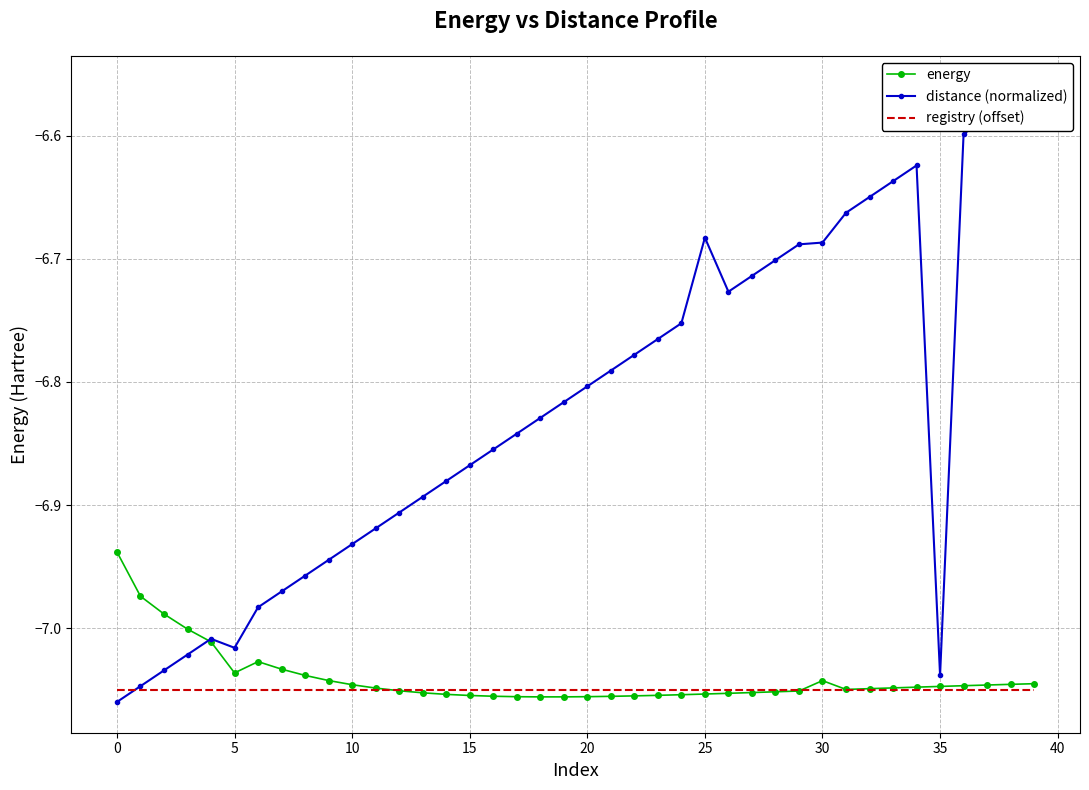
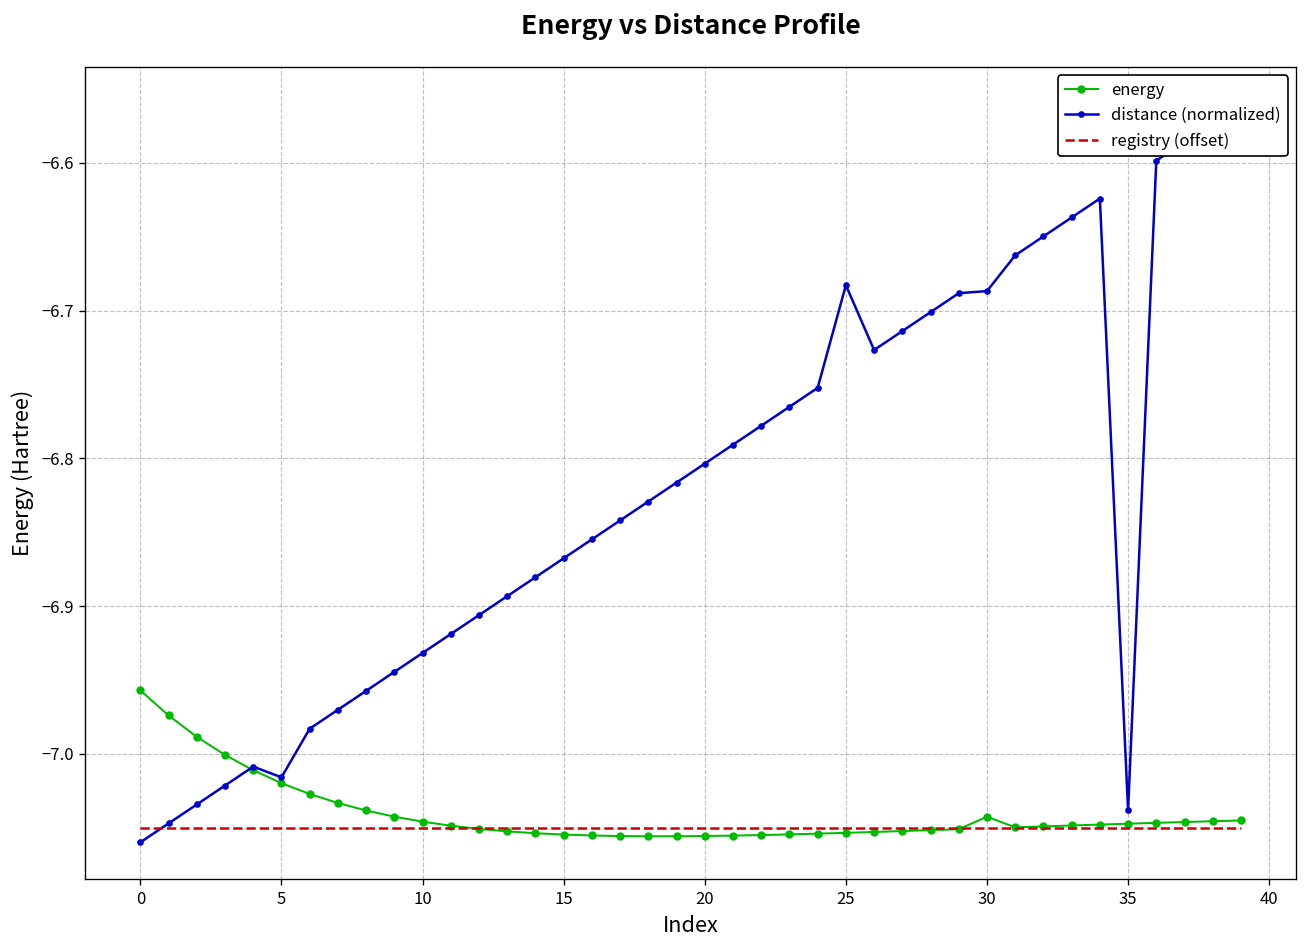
  {
    "energy": {
-     "0": -6.938,
-     "5": -7.036,
+     "0": -6.957,
+     "5": -7.020,
      "10": -7.046,
      "15": -7.055,
      "20": -7.056,
      "25": -7.054,
      "30": -7.043,
      "35": -7.047
    },
    "distance (normalized)": {
      "0": -7.060,
      "5": -7.016,
      "10": -6.932,
      "15": -6.868,
      "20": -6.804,
      "25": -6.683,
      "30": -6.687,
      "35": -7.038
    },
    "registry (offset)": {
      "0": -7.050,
      "5": -7.050,
      "10": -7.050,
      "15": -7.050,
      "20": -7.050,
      "25": -7.050,
      "30": -7.050,
      "35": -7.050
    }
  }
